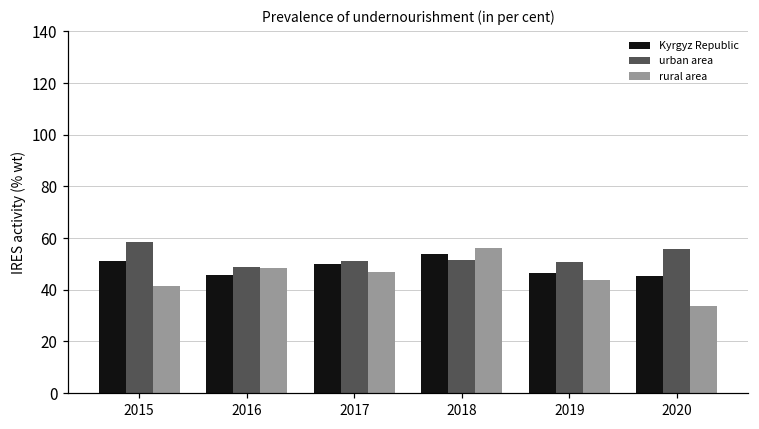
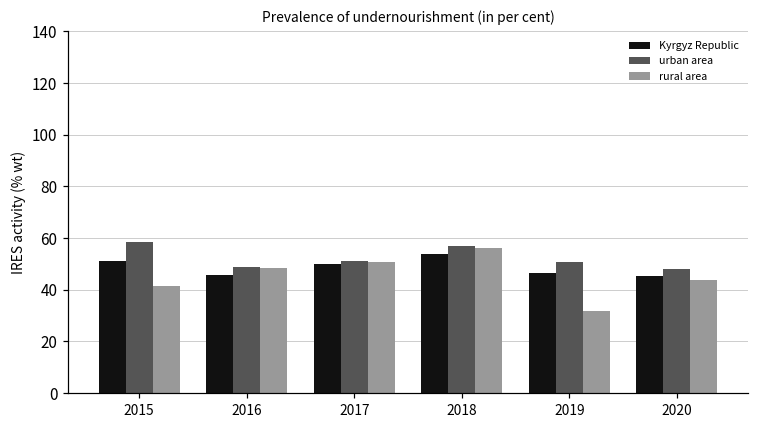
  {
    "Kyrgyz Republic": {
      "2015": 51,
      "2016": 46,
      "2017": 50,
      "2018": 54,
      "2019": 46,
      "2020": 45
    },
    "urban area": {
      "2015": 59,
      "2016": 49,
      "2017": 51,
-     "2018": 52,
+     "2018": 57,
      "2019": 51,
-     "2020": 56
+     "2020": 48
    },
    "rural area": {
      "2015": 42,
      "2016": 48,
-     "2017": 47,
+     "2017": 51,
      "2018": 56,
-     "2019": 44,
-     "2020": 34
+     "2019": 32,
+     "2020": 44
    }
  }
